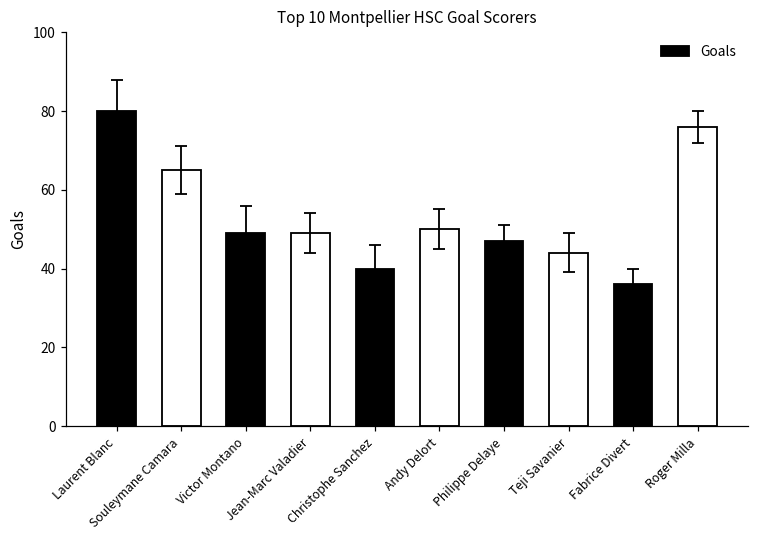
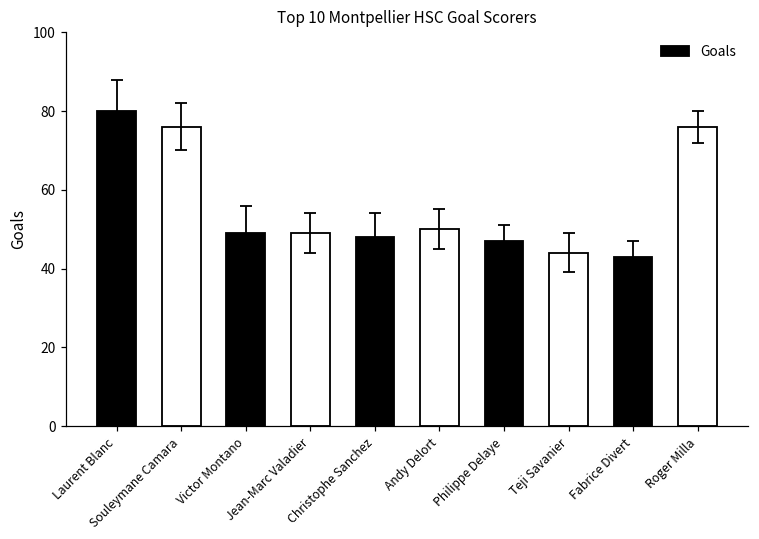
  {
    "Goals": {
      "Laurent Blanc": 80,
-     "Souleymane Camara": 65,
+     "Souleymane Camara": 76,
      "Victor Montano": 49,
      "Jean-Marc Valadier": 49,
-     "Christophe Sanchez": 40,
+     "Christophe Sanchez": 48,
      "Andy Delort": 50,
      "Philippe Delaye": 47,
      "Teji Savanier": 44,
-     "Fabrice Divert": 36,
+     "Fabrice Divert": 43,
      "Roger Milla": 76
    }
  }
